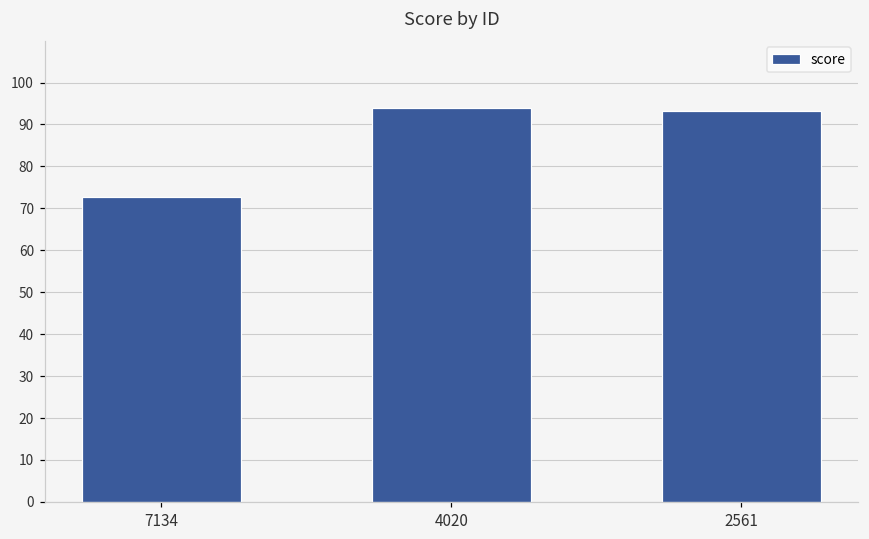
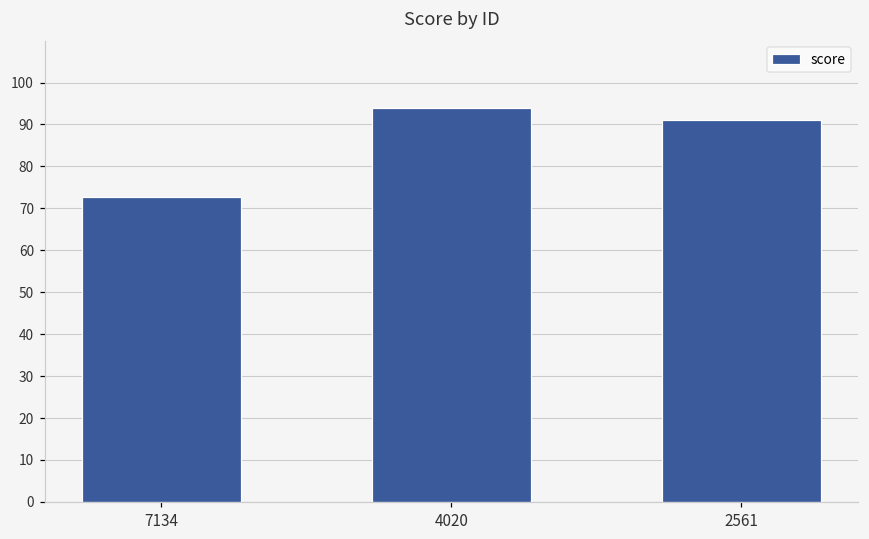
  {
    "7134": 73,
    "4020": 94,
-   "2561": 93
+   "2561": 91
  }
